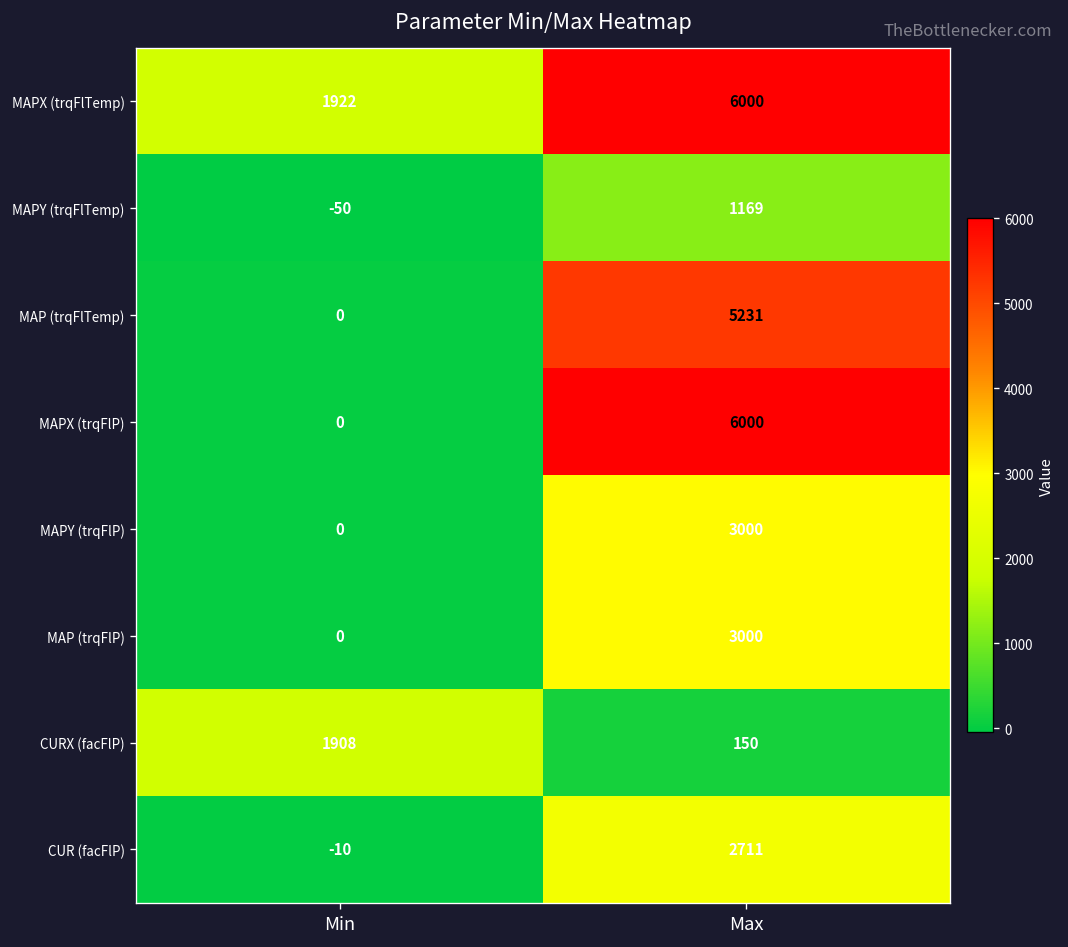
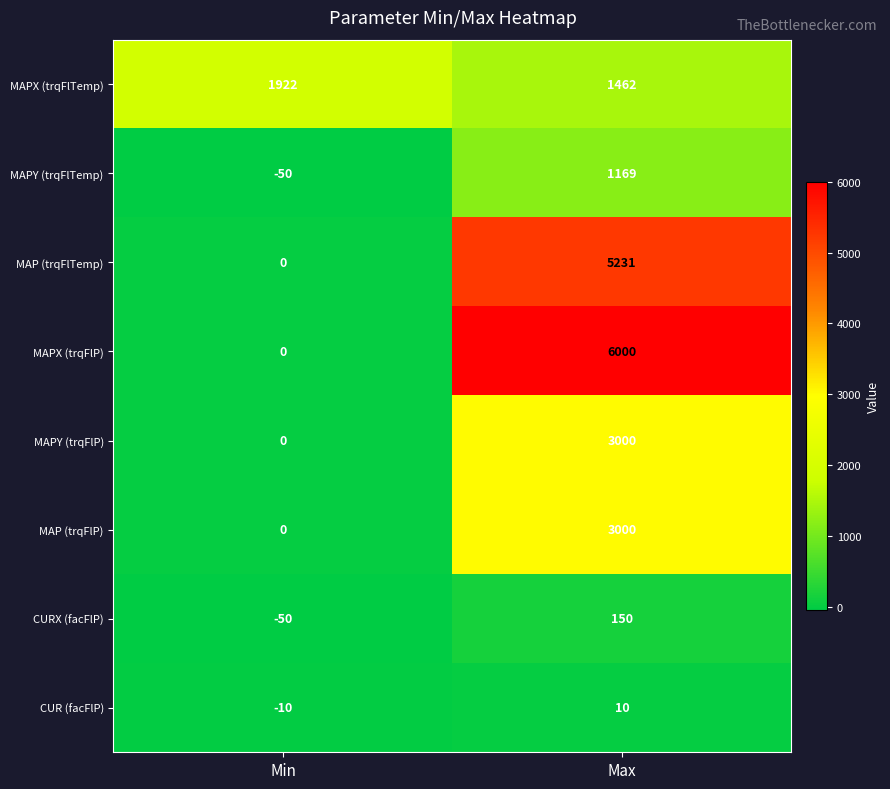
  {
    "MAPX (trqFlTemp)": {
      "Min": 1922,
-     "Max": 6000
+     "Max": 1462
    },
    "MAPY (trqFlTemp)": {
      "Min": -50,
      "Max": 1169
    },
    "MAP (trqFlTemp)": {
      "Min": 0,
      "Max": 5231
    },
    "MAPX (trqFlP)": {
      "Min": 0,
      "Max": 6000
    },
    "MAPY (trqFlP)": {
      "Min": 0,
      "Max": 3000
    },
    "MAP (trqFlP)": {
      "Min": 0,
      "Max": 3000
    },
    "CURX (facFlP)": {
-     "Min": 1908,
+     "Min": -50,
      "Max": 150
    },
    "CUR (facFlP)": {
      "Min": -10,
-     "Max": 2711
+     "Max": 10
    }
  }
